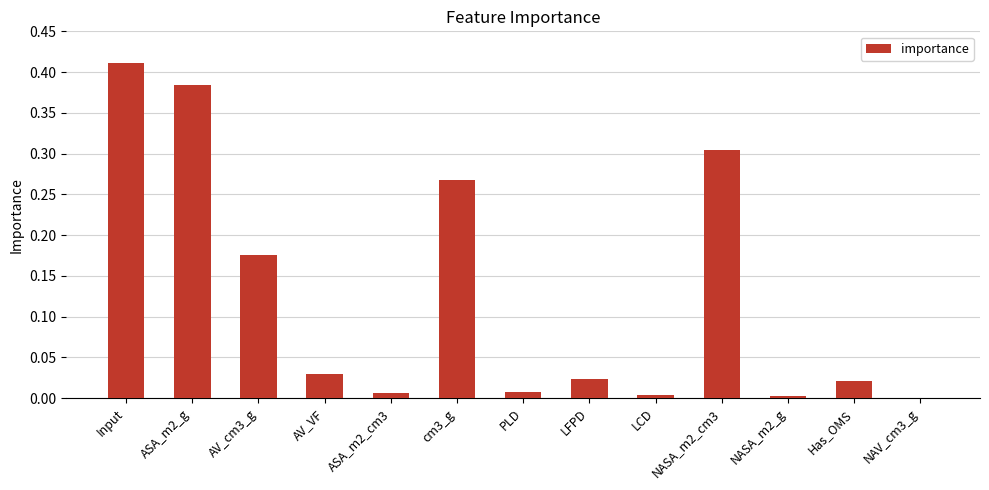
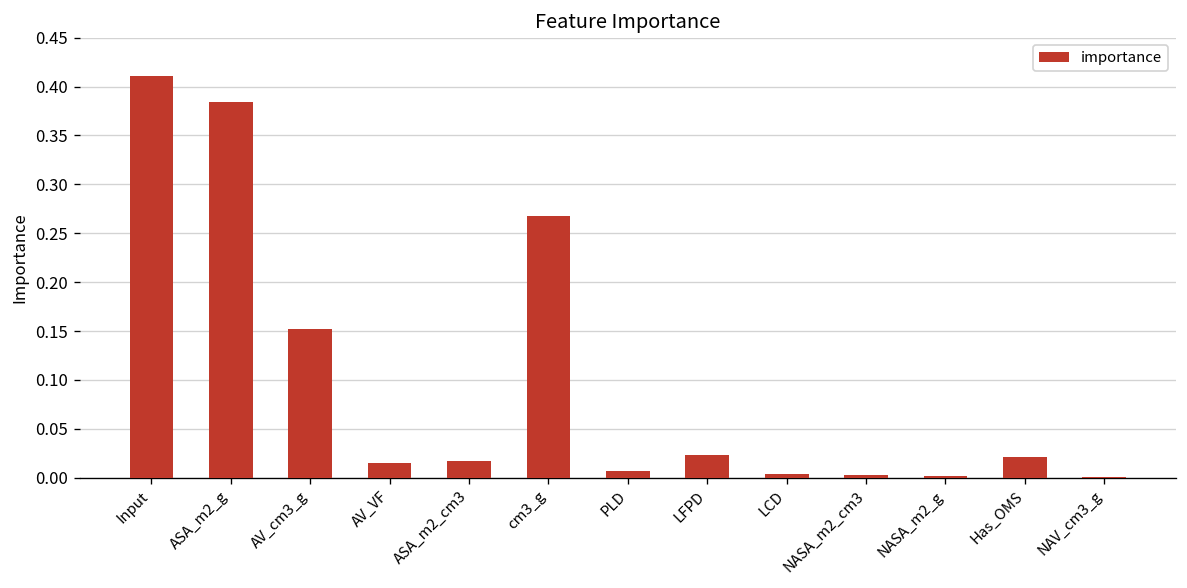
  {
    "Input": 0.41,
    "ASA_m2_g": 0.38,
-   "AV_cm3_g": 0.18,
-   "AV_VF": 0.03,
-   "ASA_m2_cm3": 0.01,
+   "AV_cm3_g": 0.15,
+   "AV_VF": 0.01,
+   "ASA_m2_cm3": 0.02,
    "cm3_g": 0.27,
    "PLD": 0.01,
    "LFPD": 0.02,
    "LCD": 0.00,
-   "NASA_m2_cm3": 0.30,
+   "NASA_m2_cm3": 0.00,
    "Has_OMS": 0.02
  }
